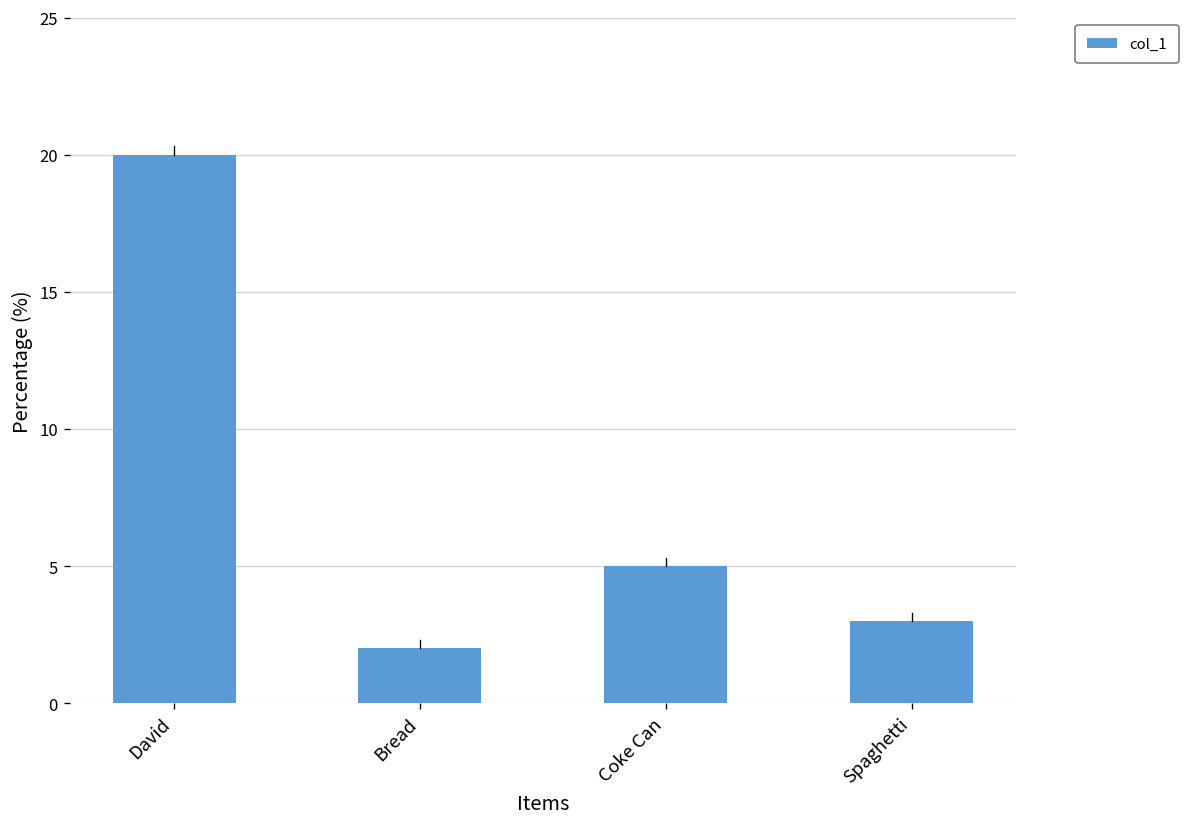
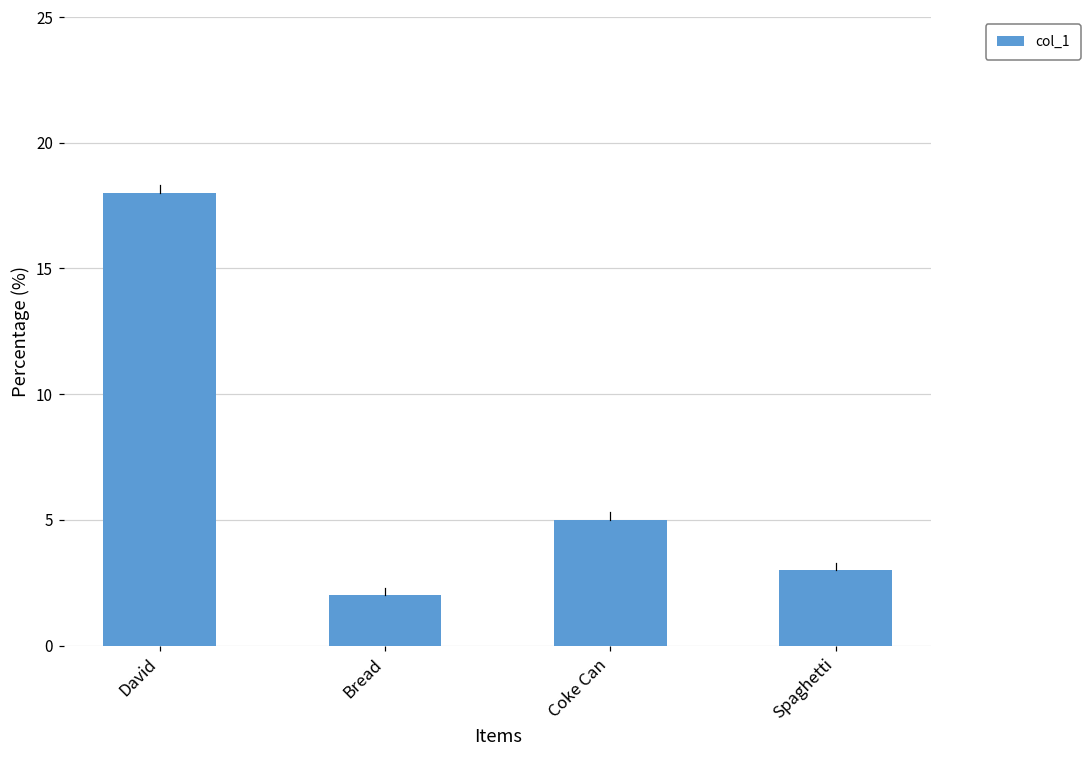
  {
    "col_1": {
-     "David": 20,
+     "David": 18,
      "Bread": 2,
      "Coke Can": 5,
      "Spaghetti": 3
    }
  }
